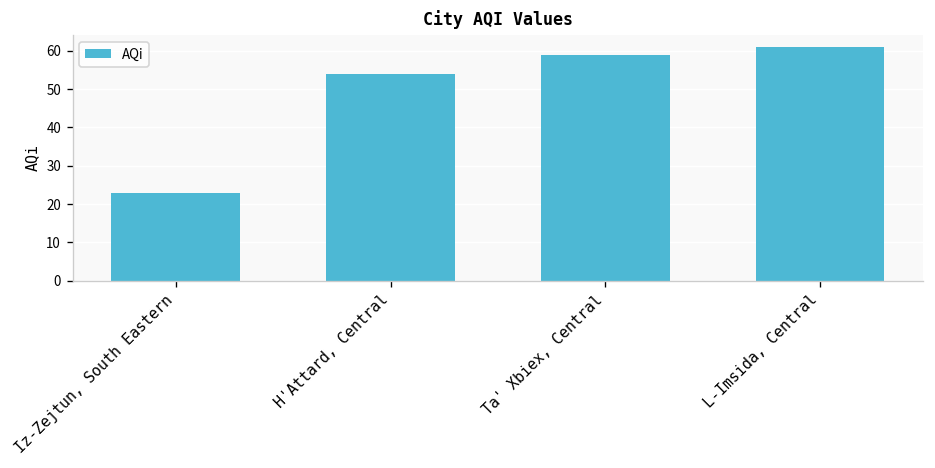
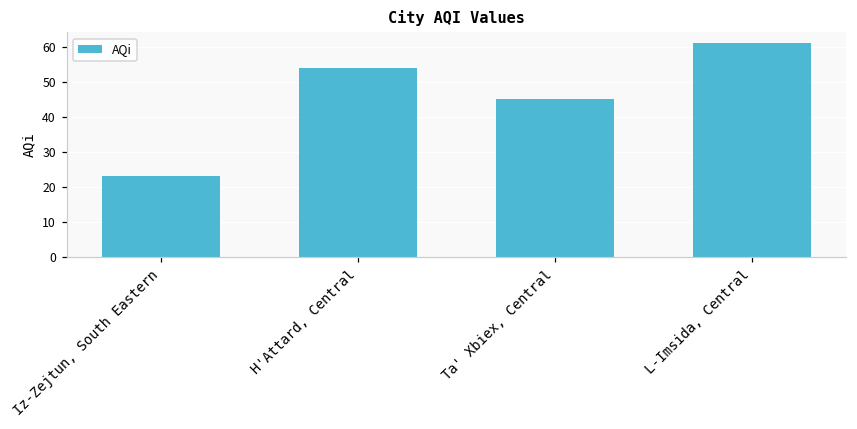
  {
    "Iz-Zejtun, South Eastern": 23,
    "H'Attard, Central": 54,
-   "Ta' Xbiex, Central": 59,
+   "Ta' Xbiex, Central": 45,
    "L-Imsida, Central": 61
  }
